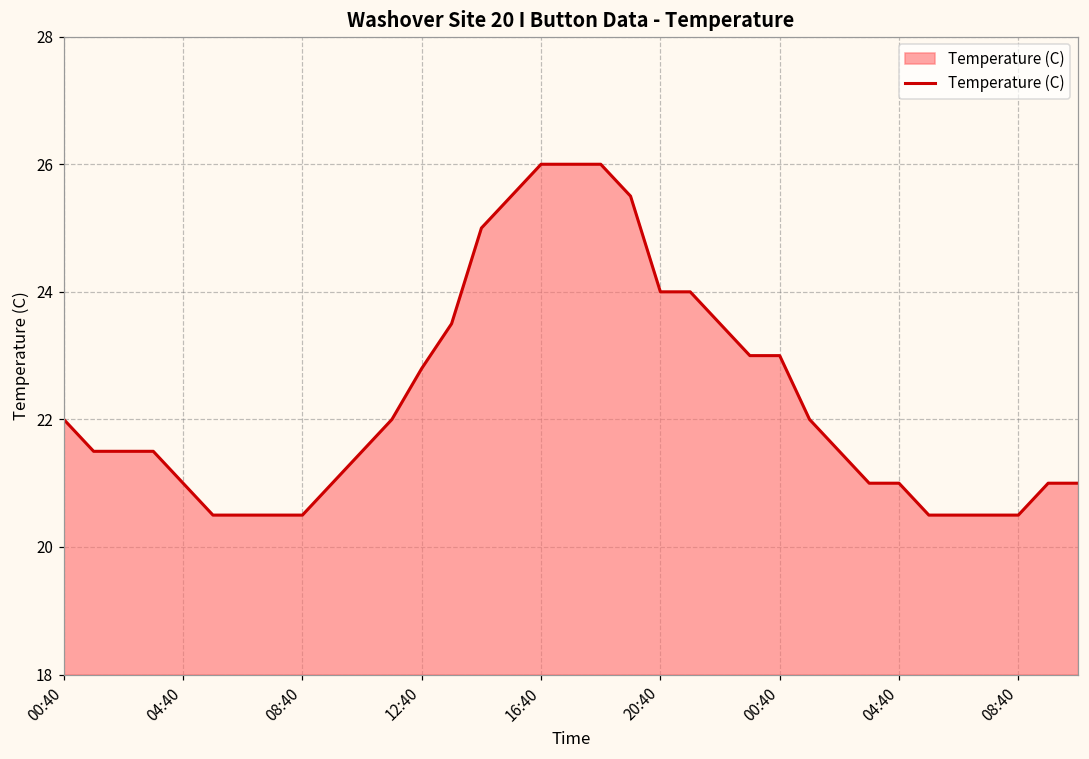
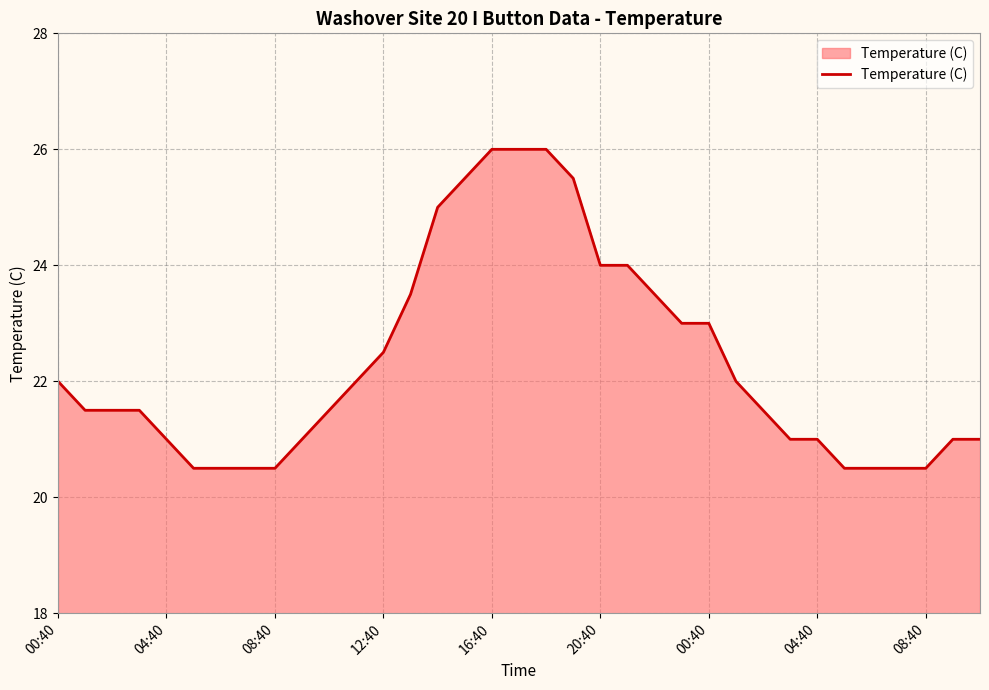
  {
-   "12:40": 22.8,
+   "12:40": 22.5,
    "16:40": 26.0,
    "20:40": 24.0
  }
